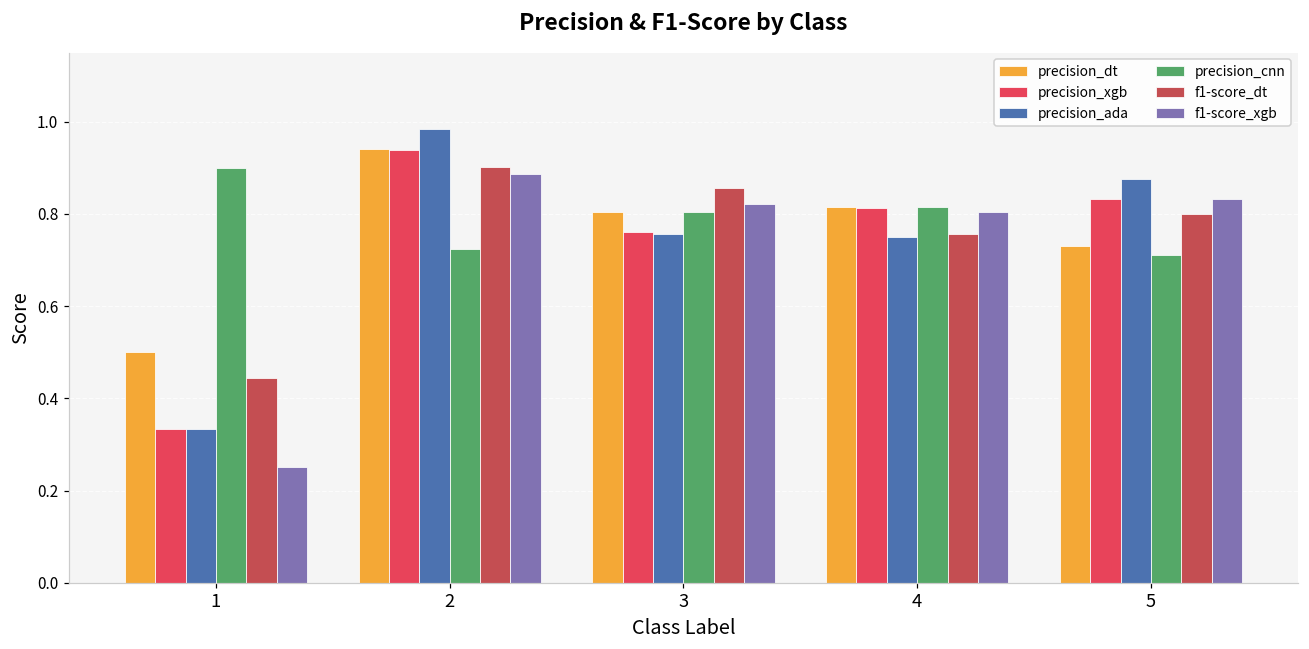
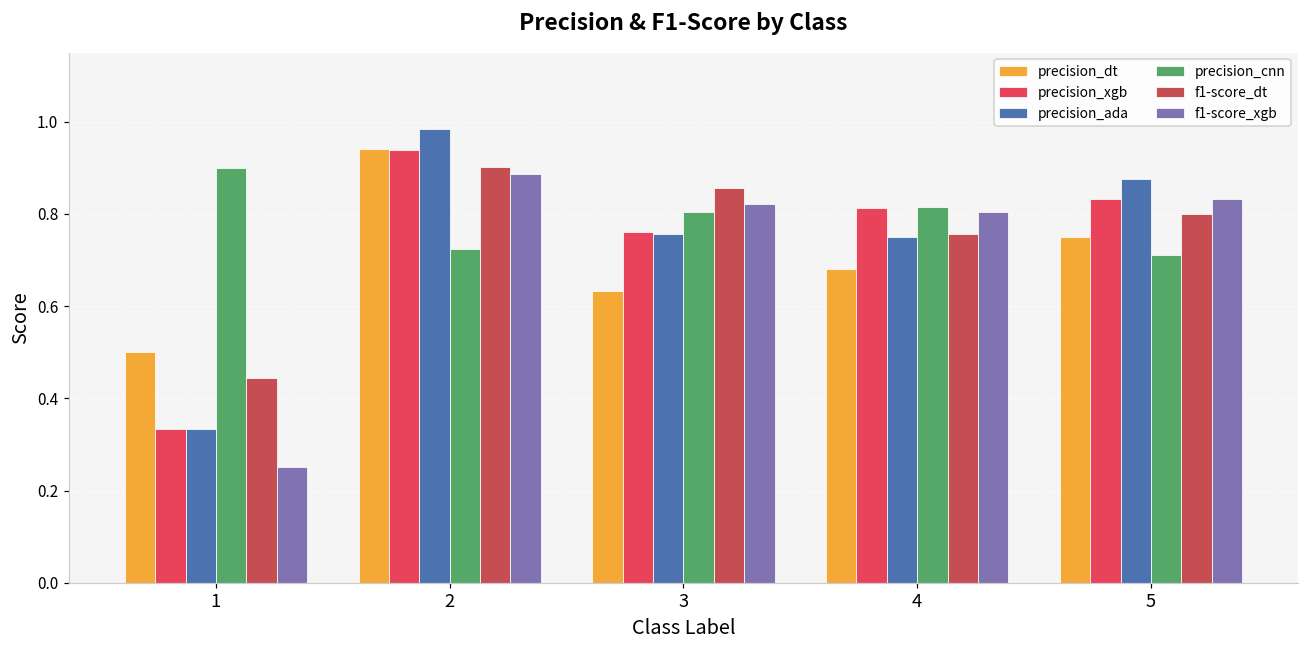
  {
    "precision_dt": {
      "1": 0.50,
      "2": 0.94,
-     "3": 0.80,
-     "4": 0.82,
-     "5": 0.73
+     "3": 0.63,
+     "4": 0.68,
+     "5": 0.75
    },
    "precision_cnn": {
      "1": 0.90,
      "2": 0.72,
      "3": 0.80,
      "4": 0.82,
      "5": 0.71
    }
  }
